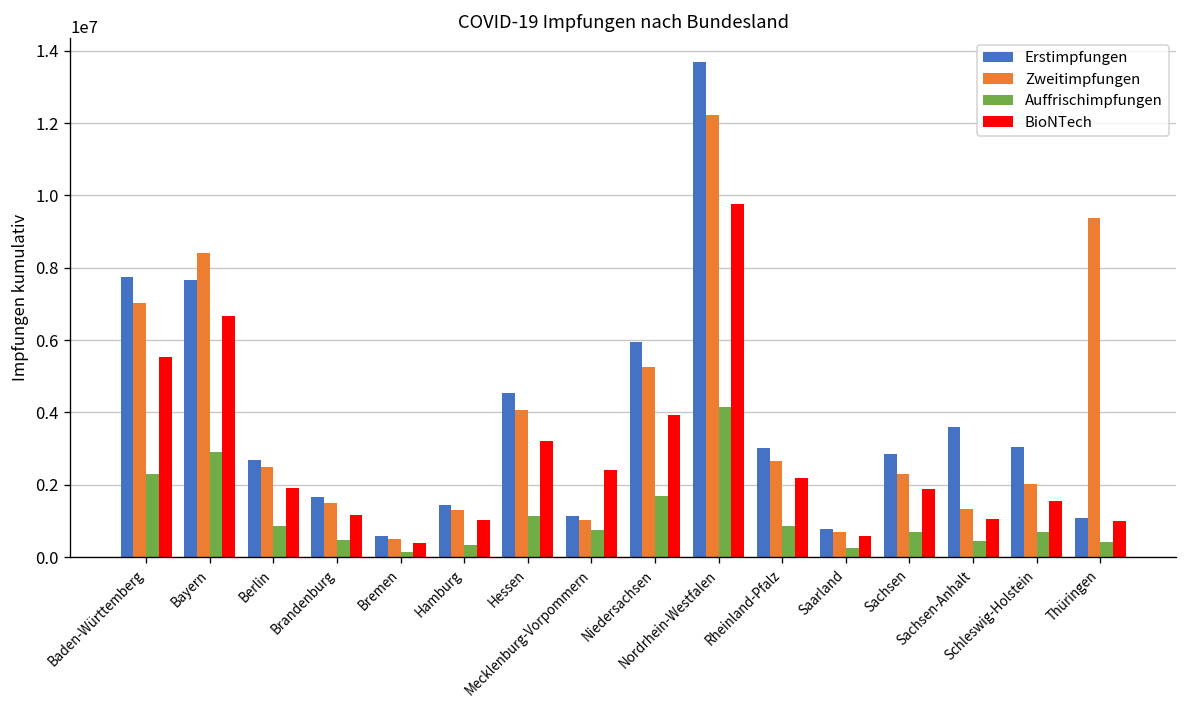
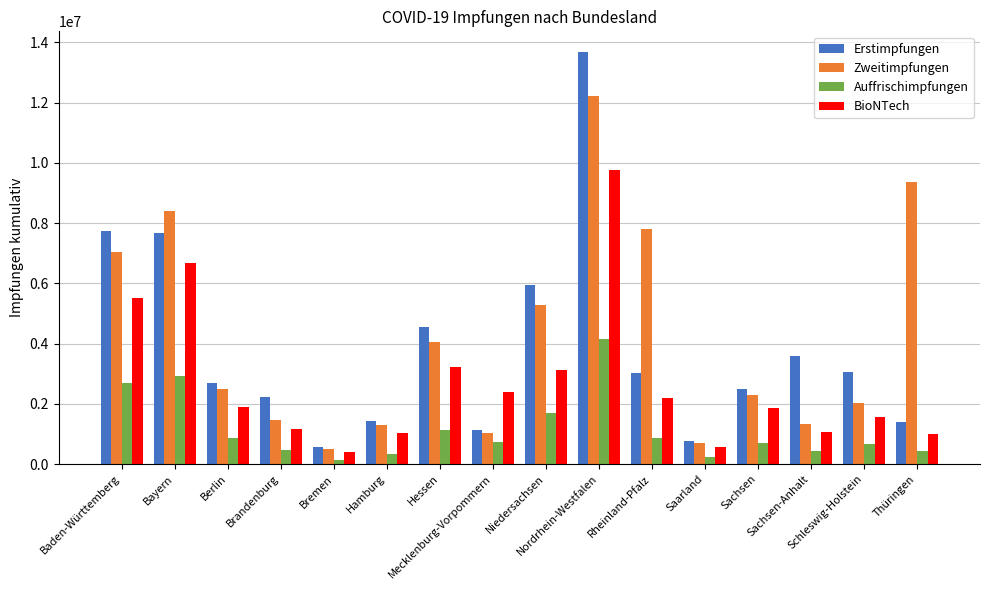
  {
    "Erstimpfungen": {
      "Baden-Württemberg": 7700000,
      "Bayern": 7700000,
      "Berlin": 2700000,
-     "Brandenburg": 1700000,
+     "Brandenburg": 2200000,
      "Bremen": 600000,
      "Hamburg": 1400000,
      "Hessen": 4500000,
      "Mecklenburg-Vorpommern": 1100000,
      "Niedersachsen": 6000000,
      "Nordrhein-Westfalen": 13700000,
      "Rheinland-Pfalz": 3000000,
      "Saarland": 800000,
-     "Sachsen": 2800000,
+     "Sachsen": 2500000,
      "Sachsen-Anhalt": 3600000,
      "Schleswig-Holstein": 3100000,
-     "Thüringen": 1100000
+     "Thüringen": 1400000
    },
    "Zweitimpfungen": {
      "Baden-Württemberg": 7000000,
      "Bayern": 8400000,
      "Berlin": 2500000,
      "Brandenburg": 1500000,
      "Bremen": 500000,
      "Hamburg": 1300000,
      "Hessen": 4100000,
      "Mecklenburg-Vorpommern": 1000000,
      "Niedersachsen": 5300000,
      "Nordrhein-Westfalen": 12200000,
-     "Rheinland-Pfalz": 2700000,
+     "Rheinland-Pfalz": 7800000,
      "Saarland": 700000,
      "Sachsen": 2300000,
      "Sachsen-Anhalt": 1300000,
      "Schleswig-Holstein": 2000000,
      "Thüringen": 9400000
    },
    "Auffrischimpfungen": {
-     "Baden-Württemberg": 2300000,
+     "Baden-Württemberg": 2700000,
      "Bayern": 2900000,
      "Berlin": 900000,
      "Brandenburg": 500000,
      "Bremen": 100000,
      "Hamburg": 300000,
      "Hessen": 1100000,
      "Mecklenburg-Vorpommern": 700000,
      "Niedersachsen": 1700000,
      "Nordrhein-Westfalen": 4200000,
      "Rheinland-Pfalz": 900000,
      "Saarland": 200000,
      "Sachsen": 700000,
      "Sachsen-Anhalt": 400000,
      "Schleswig-Holstein": 700000,
      "Thüringen": 400000
    },
    "BioNTech": {
      "Baden-Württemberg": 5500000,
      "Bayern": 6700000,
      "Berlin": 1900000,
      "Brandenburg": 1200000,
      "Bremen": 400000,
      "Hamburg": 1000000,
      "Hessen": 3200000,
      "Mecklenburg-Vorpommern": 2400000,
-     "Niedersachsen": 3900000,
+     "Niedersachsen": 3100000,
      "Nordrhein-Westfalen": 9800000,
      "Rheinland-Pfalz": 2200000,
      "Saarland": 600000,
      "Sachsen": 1900000,
      "Sachsen-Anhalt": 1100000,
      "Schleswig-Holstein": 1600000,
      "Thüringen": 1000000
    }
  }
